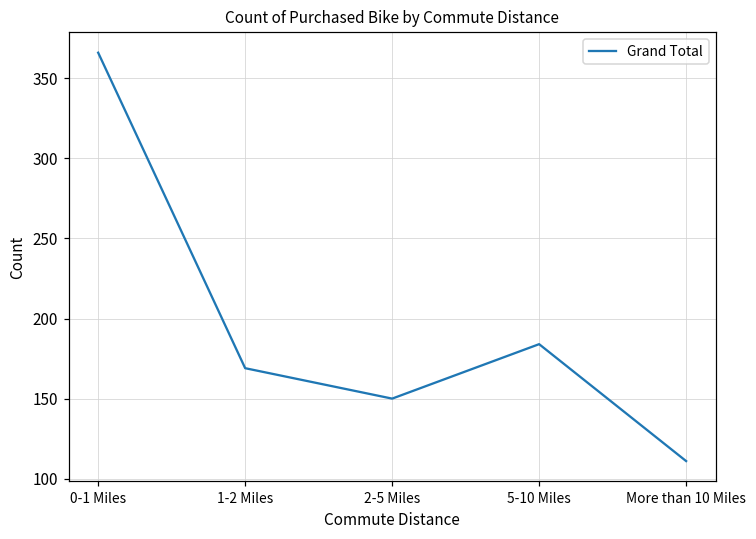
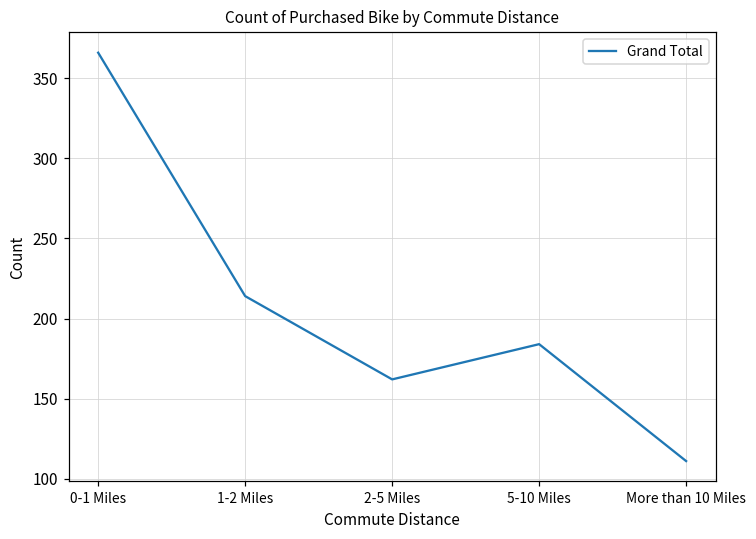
  {
    "0-1 Miles": 366,
-   "1-2 Miles": 169,
-   "2-5 Miles": 150,
+   "1-2 Miles": 214,
+   "2-5 Miles": 162,
    "5-10 Miles": 184,
    "More than 10 Miles": 111
  }
